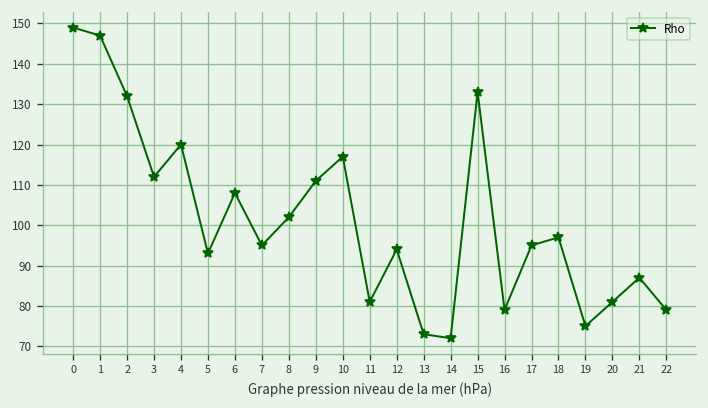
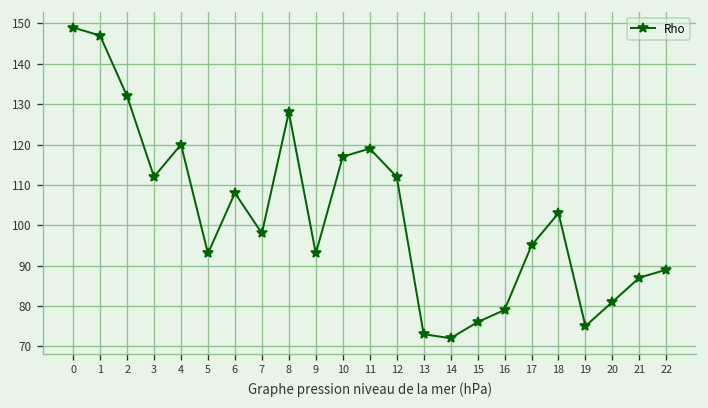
  {
    "0": 149,
    "1": 147,
    "2": 132,
    "3": 112,
    "4": 120,
    "5": 93,
    "6": 108,
-   "7": 95,
-   "8": 102,
-   "9": 111,
+   "7": 98,
+   "8": 128,
+   "9": 93,
    "10": 117,
-   "11": 81,
-   "12": 94,
+   "11": 119,
+   "12": 112,
    "13": 73,
    "14": 72,
-   "15": 133,
+   "15": 76,
    "16": 79,
    "17": 95,
-   "18": 97,
+   "18": 103,
    "19": 75,
    "20": 81,
    "21": 87,
-   "22": 79
+   "22": 89
  }
